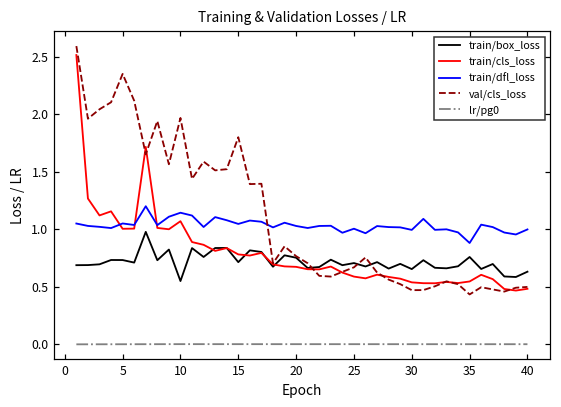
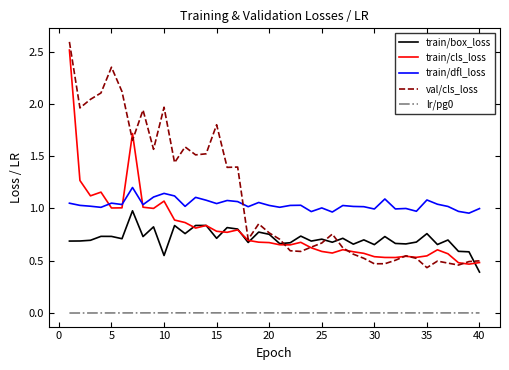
  {
    "train/box_loss": {
      "5": 0.73,
      "10": 0.55,
      "15": 0.71,
      "25": 0.71,
      "30": 0.65,
      "35": 0.76,
-     "40": 0.63
+     "40": 0.39
    },
    "train/cls_loss": {
      "5": 1.00,
      "10": 1.07,
      "15": 0.78,
      "20": 0.67,
      "25": 0.59,
      "30": 0.54,
      "35": 0.55
    },
    "train/dfl_loss": {
      "5": 1.05,
      "10": 1.14,
      "15": 1.05,
      "20": 1.03,
      "25": 1.00,
      "30": 0.99,
-     "35": 0.88,
+     "35": 1.08,
      "40": 1.00
    },
    "val/cls_loss": {
      "5": 2.35,
      "10": 1.97,
      "15": 1.80,
      "25": 0.67,
      "30": 0.47,
      "35": 0.43
    },
    "lr/pg0": {
      "5": 0.00,
      "10": 0.00,
      "15": 0.00,
      "20": 0.00,
      "25": 0.00,
      "30": 0.00,
      "35": 0.00,
      "40": 0.00
    }
  }
